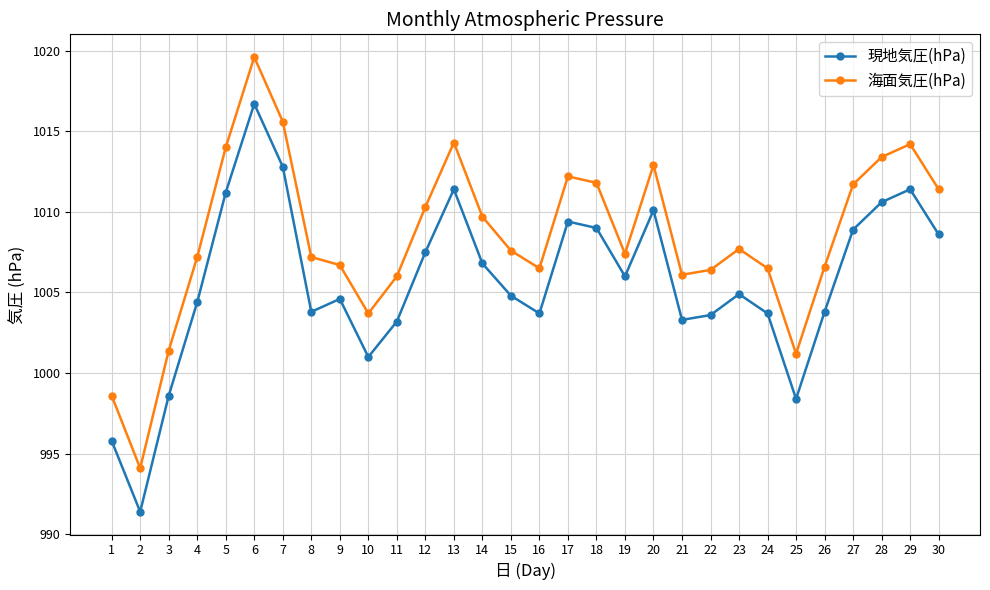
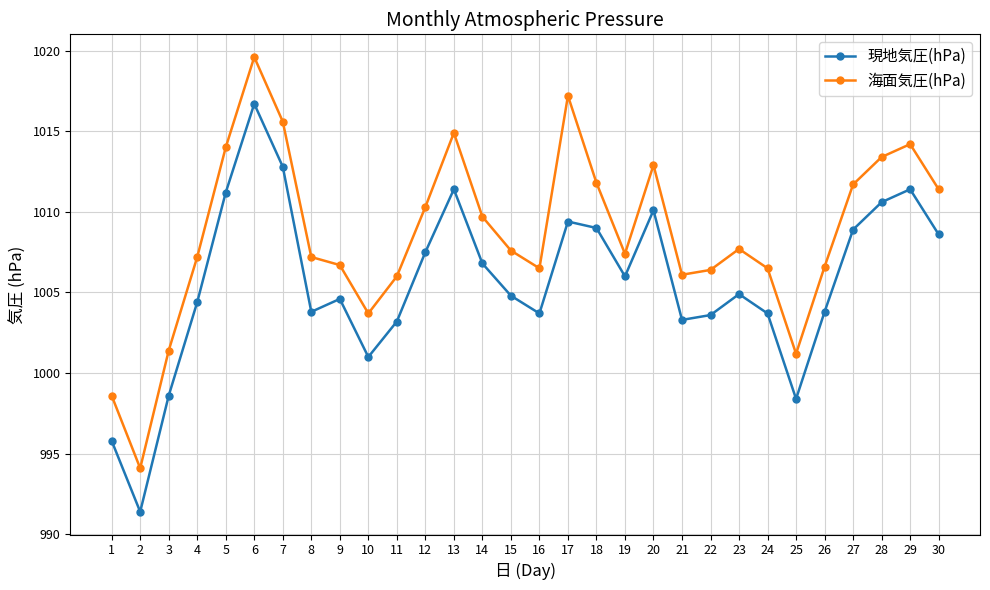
  {
    "現地気圧(hPa)": {
      "1": 995.8,
      "2": 991.4,
      "3": 998.6,
      "4": 1004.4,
      "5": 1011.2,
      "6": 1016.7,
      "7": 1012.8,
      "8": 1003.8,
      "9": 1004.6,
      "10": 1001.0,
      "11": 1003.2,
      "12": 1007.5,
      "13": 1011.4,
      "14": 1006.8,
      "15": 1004.8,
      "16": 1003.7,
      "17": 1009.4,
      "18": 1009.0,
      "19": 1006.0,
      "20": 1010.1,
      "21": 1003.3,
      "22": 1003.6,
      "23": 1004.9,
      "24": 1003.7,
      "25": 998.4,
      "26": 1003.8,
      "27": 1008.9,
      "28": 1010.6,
      "29": 1011.4,
      "30": 1008.6
    },
    "海面気圧(hPa)": {
      "1": 998.6,
      "2": 994.1,
      "3": 1001.4,
      "4": 1007.2,
      "5": 1014.0,
      "6": 1019.6,
      "7": 1015.6,
      "8": 1007.2,
      "9": 1006.7,
      "10": 1003.7,
      "11": 1006.0,
      "12": 1010.3,
-     "13": 1014.3,
+     "13": 1014.9,
      "14": 1009.7,
      "15": 1007.6,
      "16": 1006.5,
-     "17": 1012.2,
+     "17": 1017.2,
      "18": 1011.8,
      "19": 1007.4,
      "20": 1012.9,
      "21": 1006.1,
      "22": 1006.4,
      "23": 1007.7,
      "24": 1006.5,
      "25": 1001.2,
      "26": 1006.6,
      "27": 1011.7,
      "28": 1013.4,
      "29": 1014.2,
      "30": 1011.4
    }
  }
